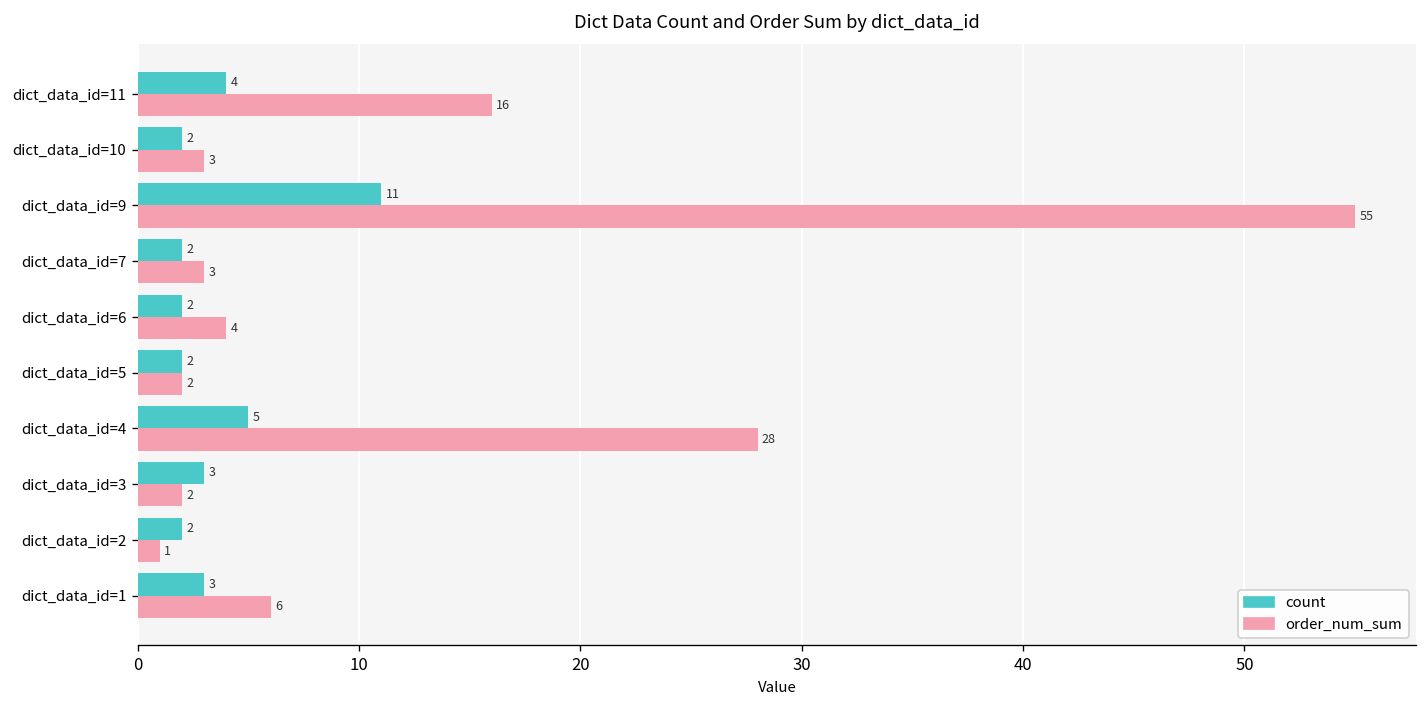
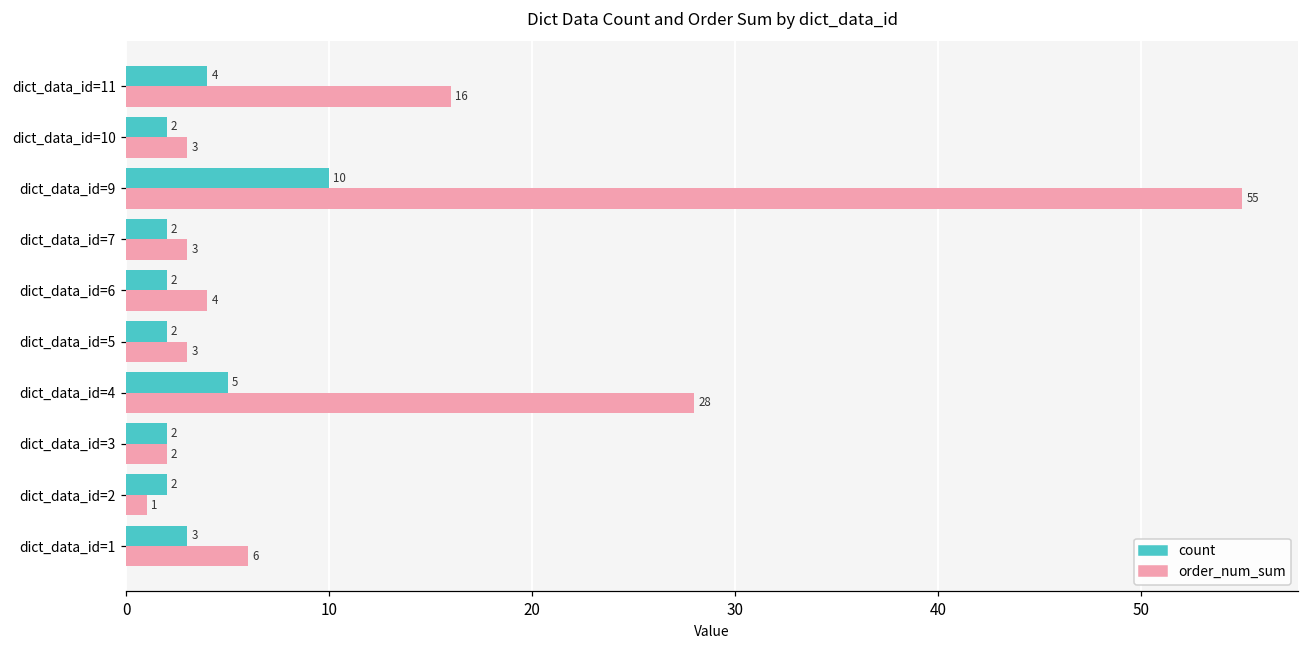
  {
    "count": {
      "dict_data_id=11": 4,
      "dict_data_id=10": 2,
-     "dict_data_id=9": 11,
+     "dict_data_id=9": 10,
      "dict_data_id=7": 2,
      "dict_data_id=6": 2,
      "dict_data_id=5": 2,
      "dict_data_id=4": 5,
-     "dict_data_id=3": 3,
+     "dict_data_id=3": 2,
      "dict_data_id=2": 2,
      "dict_data_id=1": 3
    },
    "order_num_sum": {
      "dict_data_id=11": 16,
      "dict_data_id=10": 3,
      "dict_data_id=9": 55,
      "dict_data_id=7": 3,
      "dict_data_id=6": 4,
-     "dict_data_id=5": 2,
+     "dict_data_id=5": 3,
      "dict_data_id=4": 28,
      "dict_data_id=3": 2,
      "dict_data_id=2": 1,
      "dict_data_id=1": 6
    }
  }
